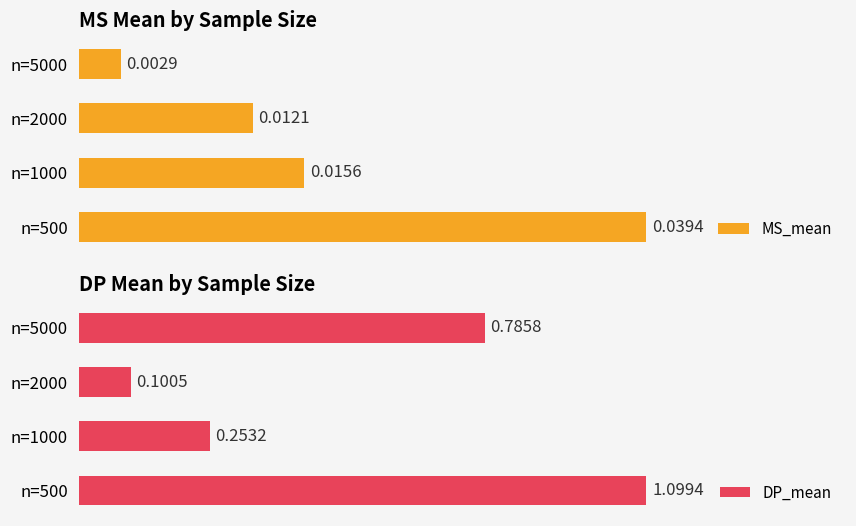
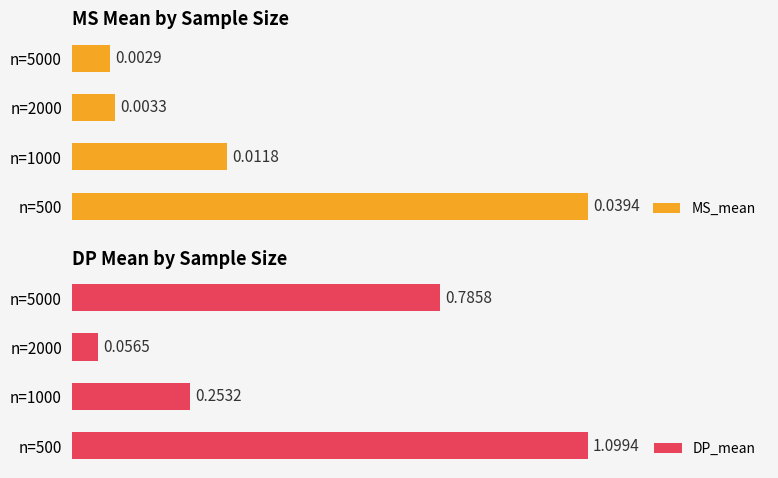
  {
    "MS Mean by Sample Size": {
      "n=5000": 0.0029,
-     "n=2000": 0.0121,
-     "n=1000": 0.0156,
+     "n=2000": 0.0033,
+     "n=1000": 0.0118,
      "n=500": 0.0394
    },
    "DP Mean by Sample Size": {
      "n=5000": 0.7858,
-     "n=2000": 0.1005,
+     "n=2000": 0.0565,
      "n=1000": 0.2532,
      "n=500": 1.0994
    }
  }
